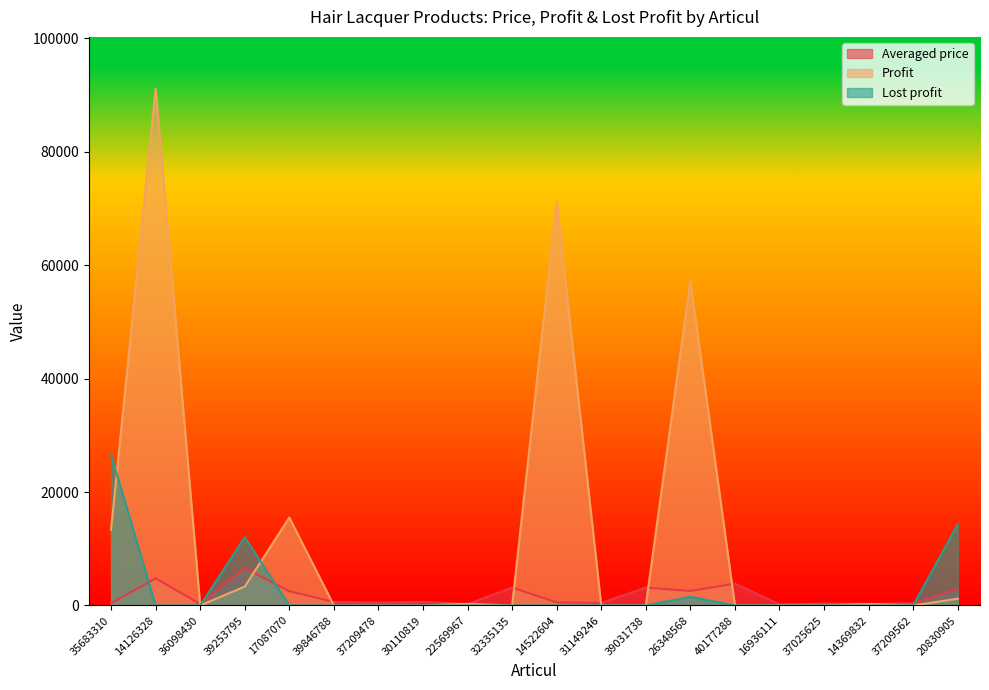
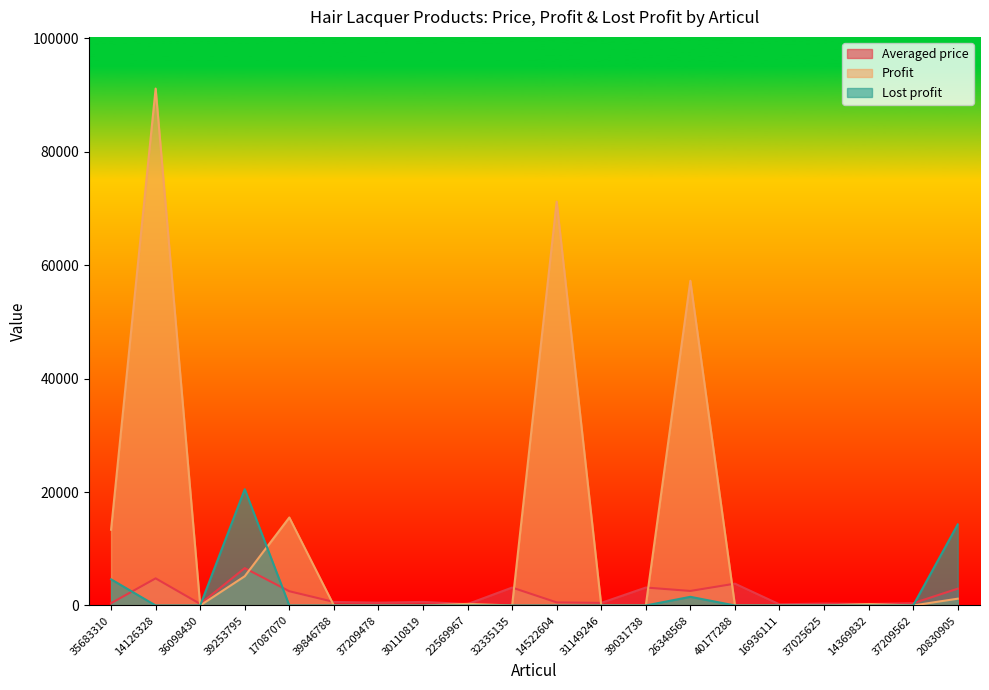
  {
    "Averaged price": {
      "35683310": 0,
      "14126328": 5000,
      "39253795": 7000,
      "17087070": 3000,
      "39846788": 1000,
      "37209478": 0,
      "30110819": 1000,
      "32335135": 3000,
      "14522604": 1000,
      "31149246": 0,
      "39031738": 3000,
      "26348568": 3000,
      "40177288": 4000,
      "20830905": 3000
    },
    "Profit": {
      "35683310": 13000,
      "14126328": 91000,
-     "39253795": 3000,
+     "39253795": 5000,
      "17087070": 16000,
      "14522604": 71000,
      "26348568": 57000,
      "20830905": 1000
    },
    "Lost profit": {
-     "35683310": 27000,
+     "35683310": 5000,
      "14126328": 0,
-     "39253795": 12000,
+     "39253795": 20000,
      "17087070": 0,
      "14522604": 0,
      "26348568": 2000,
      "20830905": 14000
    }
  }
